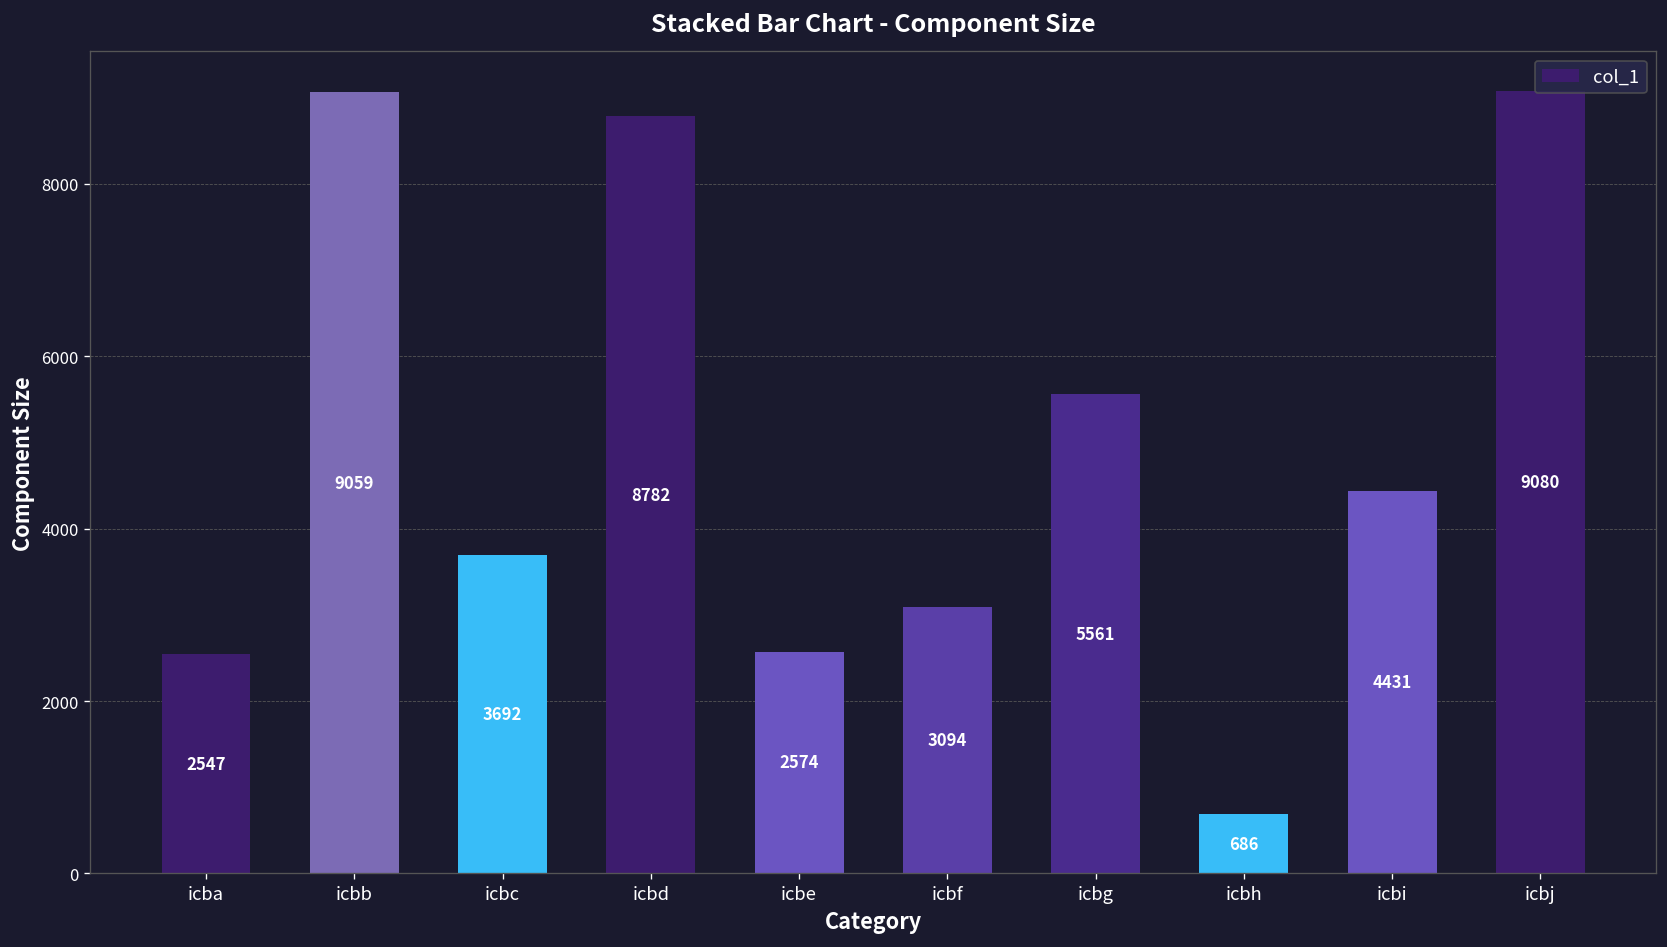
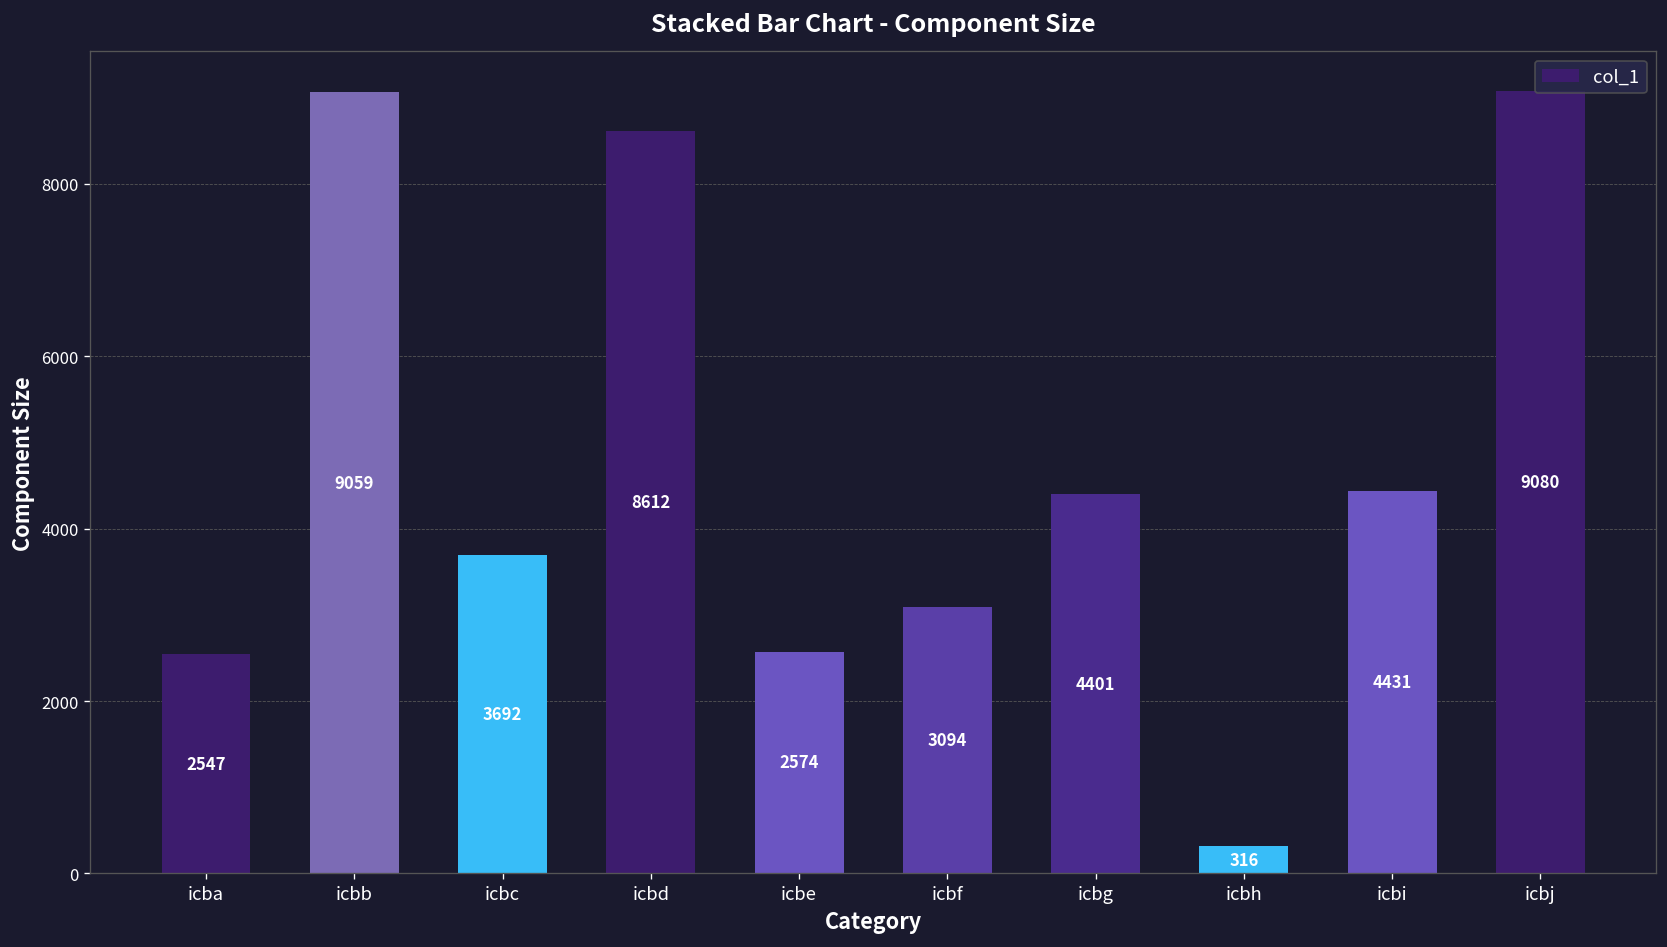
  {
    "icba": 2547,
    "icbb": 9059,
    "icbc": 3692,
-   "icbd": 8782,
+   "icbd": 8612,
    "icbe": 2574,
    "icbf": 3094,
-   "icbg": 5561,
-   "icbh": 686,
+   "icbg": 4401,
+   "icbh": 316,
    "icbi": 4431
  }
